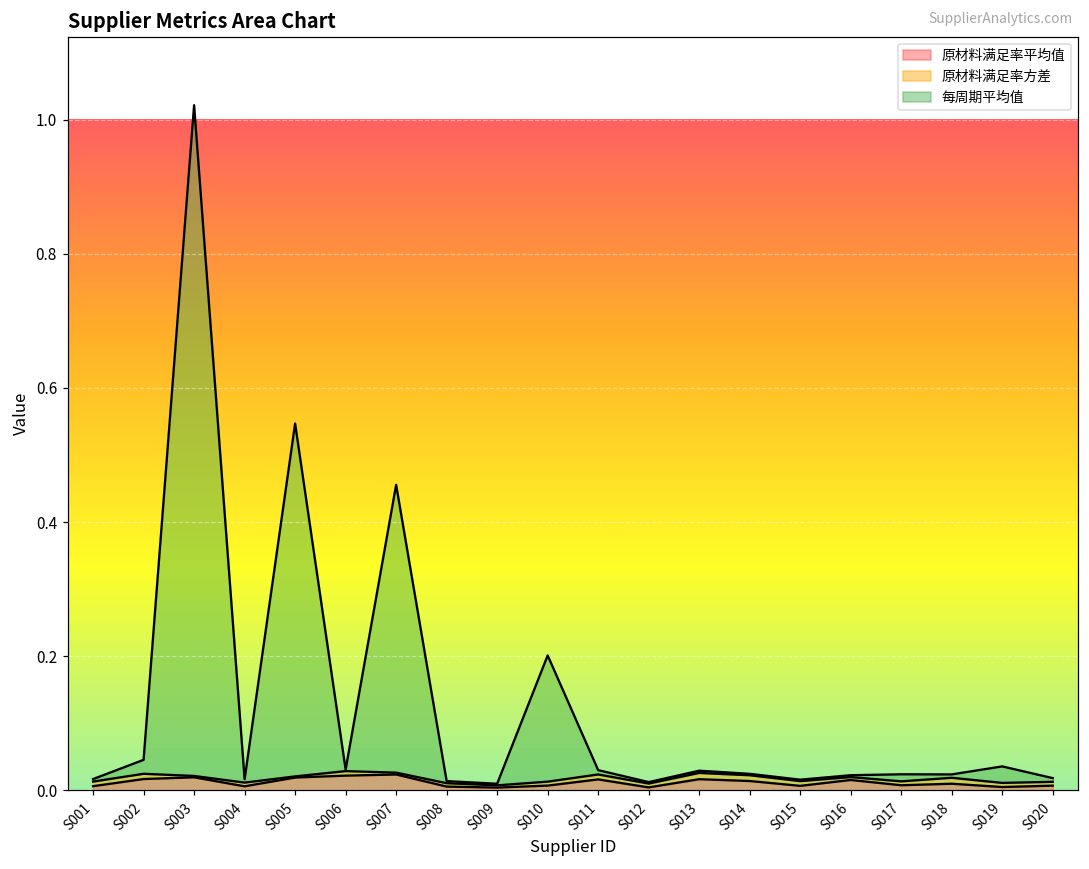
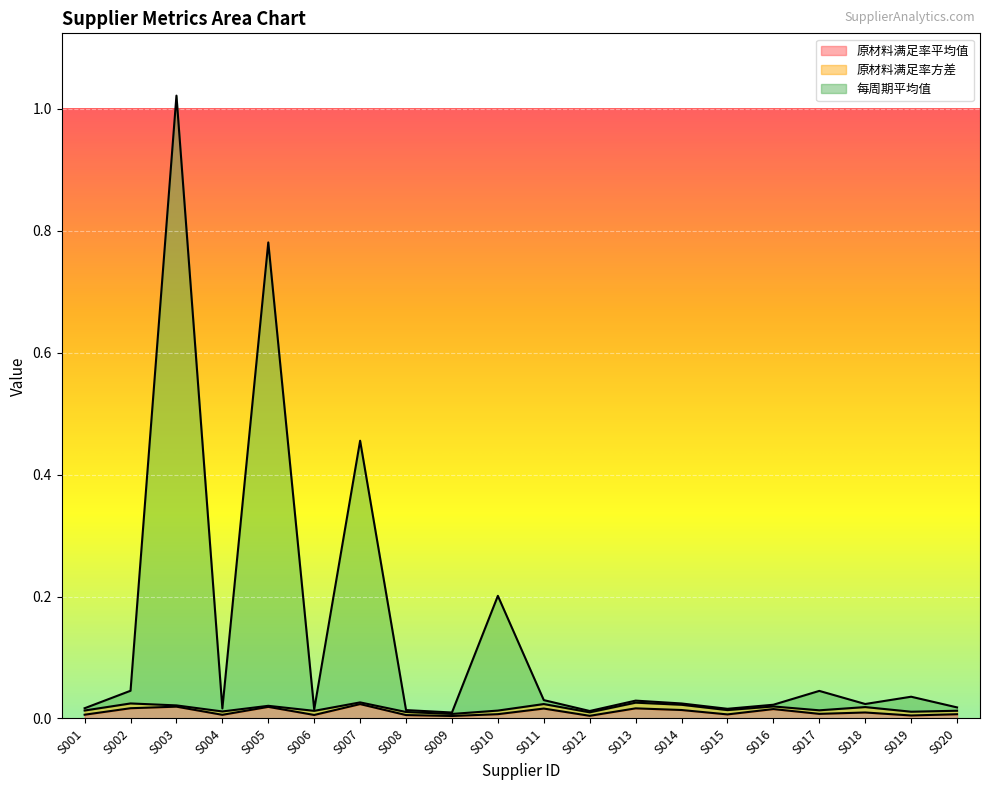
  {
    "原材料满足率平均值": {
      "S001": 0.01,
      "S002": 0.02,
      "S004": 0.01,
-     "S006": 0.02,
+     "S006": 0.01,
      "S008": 0.01,
      "S010": 0.01,
      "S011": 0.02,
      "S012": 0.00,
      "S013": 0.02,
      "S014": 0.01,
      "S015": 0.01,
      "S016": 0.02,
      "S017": 0.01,
      "S018": 0.01,
      "S019": 0.00,
      "S020": 0.01
    },
    "原材料满足率方差": {
      "S002": 0.01,
      "S004": 0.01,
      "S010": 0.01,
      "S011": 0.01,
      "S017": 0.01,
      "S018": 0.01,
      "S019": 0.01,
      "S020": 0.01
    },
    "每周期平均值": {
      "S002": 0.02,
      "S003": 1.00,
      "S004": 0.00,
-     "S005": 0.53,
+     "S005": 0.76,
      "S007": 0.43,
      "S010": 0.19,
      "S011": 0.01,
-     "S017": 0.01,
+     "S017": 0.03,
      "S018": 0.01,
      "S019": 0.02,
      "S020": 0.01
    }
  }
